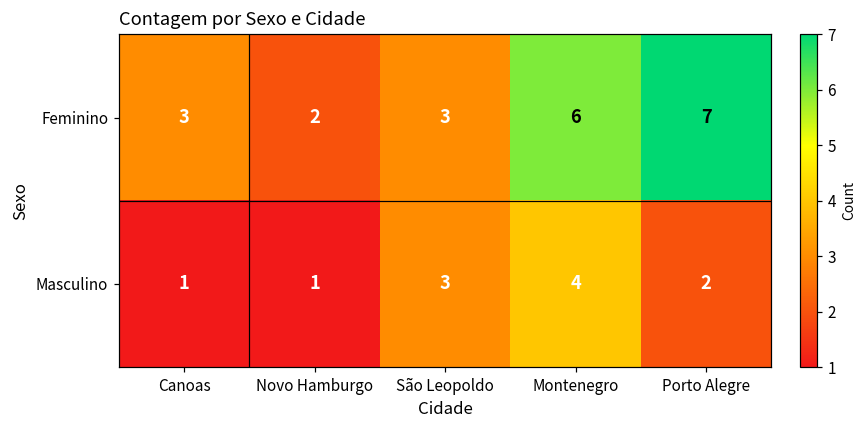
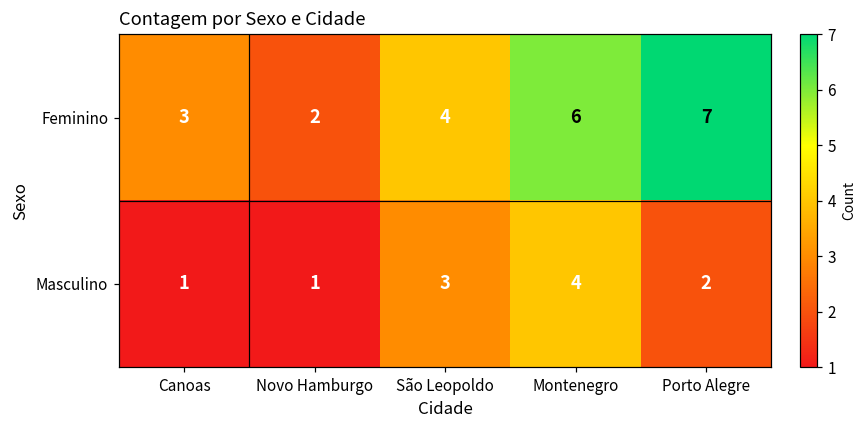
  {
    "Feminino": {
      "Canoas": 3,
      "Novo Hamburgo": 2,
-     "São Leopoldo": 3,
+     "São Leopoldo": 4,
      "Montenegro": 6,
      "Porto Alegre": 7
    },
    "Masculino": {
      "Canoas": 1,
      "Novo Hamburgo": 1,
      "São Leopoldo": 3,
      "Montenegro": 4,
      "Porto Alegre": 2
    }
  }
